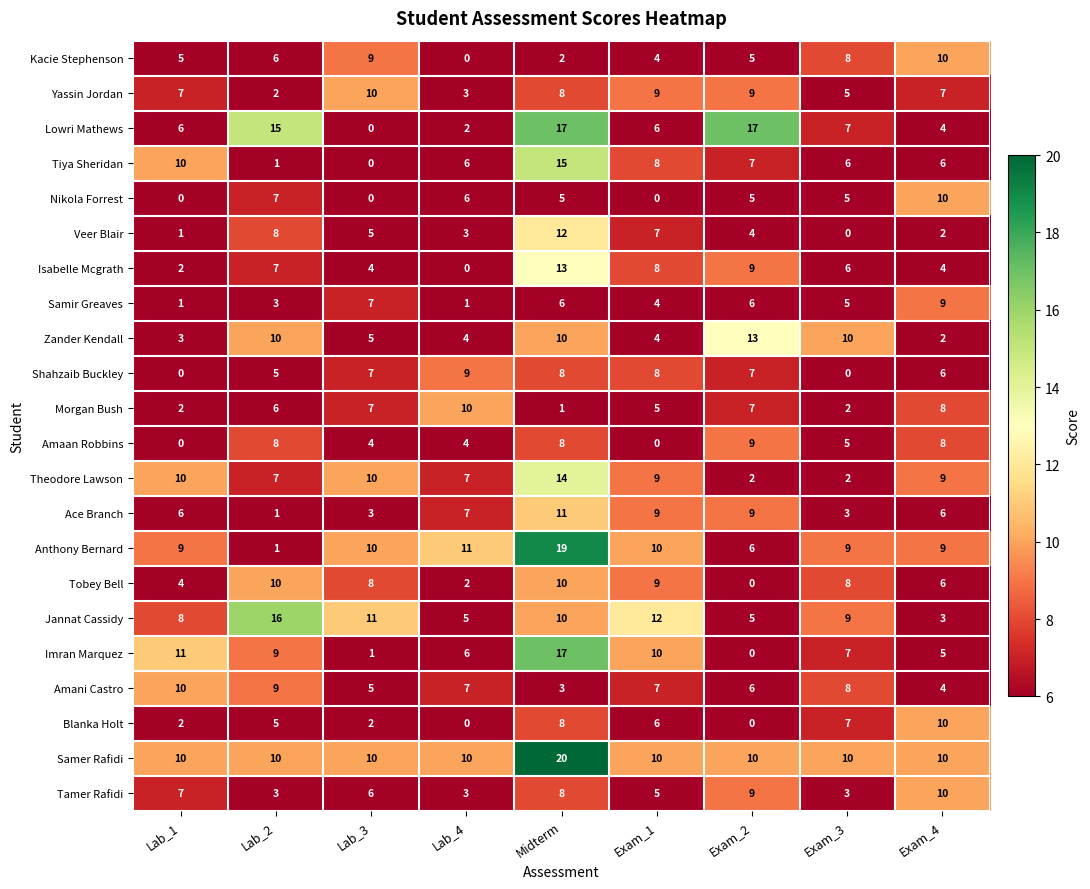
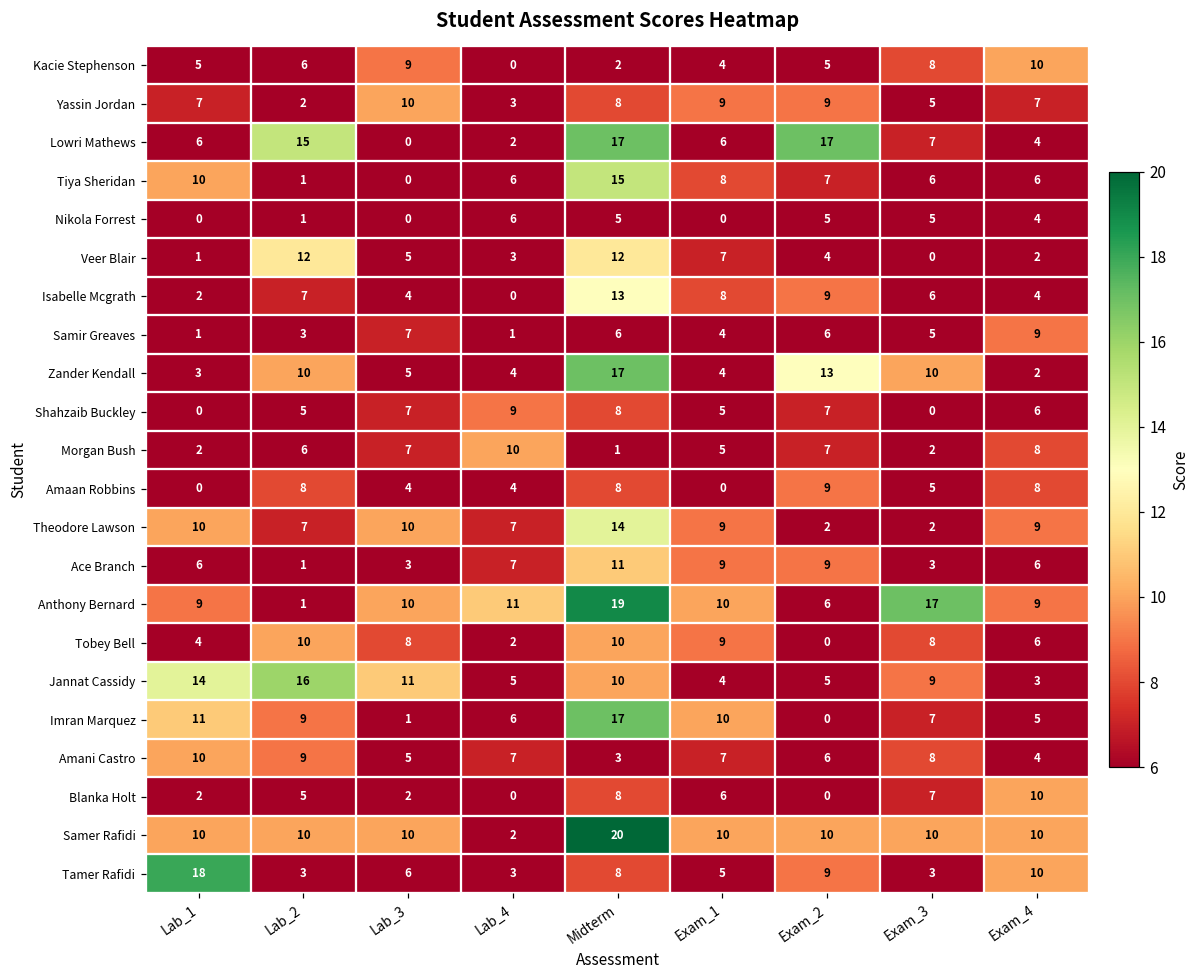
  {
    "Kacie Stephenson": {
      "Lab_1": 5,
      "Lab_2": 6,
      "Lab_3": 9,
      "Lab_4": 0,
      "Midterm": 2,
      "Exam_1": 4,
      "Exam_2": 5,
      "Exam_3": 8,
      "Exam_4": 10
    },
    "Yassin Jordan": {
      "Lab_1": 7,
      "Lab_2": 2,
      "Lab_3": 10,
      "Lab_4": 3,
      "Midterm": 8,
      "Exam_1": 9,
      "Exam_2": 9,
      "Exam_3": 5,
      "Exam_4": 7
    },
    "Lowri Mathews": {
      "Lab_1": 6,
      "Lab_2": 15,
      "Lab_3": 0,
      "Lab_4": 2,
      "Midterm": 17,
      "Exam_1": 6,
      "Exam_2": 17,
      "Exam_3": 7,
      "Exam_4": 4
    },
    "Tiya Sheridan": {
      "Lab_1": 10,
      "Lab_2": 1,
      "Lab_3": 0,
      "Lab_4": 6,
      "Midterm": 15,
      "Exam_1": 8,
      "Exam_2": 7,
      "Exam_3": 6,
      "Exam_4": 6
    },
    "Nikola Forrest": {
      "Lab_1": 0,
-     "Lab_2": 7,
+     "Lab_2": 1,
      "Lab_3": 0,
      "Lab_4": 6,
      "Midterm": 5,
      "Exam_1": 0,
      "Exam_2": 5,
      "Exam_3": 5,
-     "Exam_4": 10
+     "Exam_4": 4
    },
    "Veer Blair": {
      "Lab_1": 1,
-     "Lab_2": 8,
+     "Lab_2": 12,
      "Lab_3": 5,
      "Lab_4": 3,
      "Midterm": 12,
      "Exam_1": 7,
      "Exam_2": 4,
      "Exam_3": 0,
      "Exam_4": 2
    },
    "Isabelle Mcgrath": {
      "Lab_1": 2,
      "Lab_2": 7,
      "Lab_3": 4,
      "Lab_4": 0,
      "Midterm": 13,
      "Exam_1": 8,
      "Exam_2": 9,
      "Exam_3": 6,
      "Exam_4": 4
    },
    "Samir Greaves": {
      "Lab_1": 1,
      "Lab_2": 3,
      "Lab_3": 7,
      "Lab_4": 1,
      "Midterm": 6,
      "Exam_1": 4,
      "Exam_2": 6,
      "Exam_3": 5,
      "Exam_4": 9
    },
    "Zander Kendall": {
      "Lab_1": 3,
      "Lab_2": 10,
      "Lab_3": 5,
      "Lab_4": 4,
-     "Midterm": 10,
+     "Midterm": 17,
      "Exam_1": 4,
      "Exam_2": 13,
      "Exam_3": 10,
      "Exam_4": 2
    },
    "Shahzaib Buckley": {
      "Lab_1": 0,
      "Lab_2": 5,
      "Lab_3": 7,
      "Lab_4": 9,
      "Midterm": 8,
-     "Exam_1": 8,
+     "Exam_1": 5,
      "Exam_2": 7,
      "Exam_3": 0,
      "Exam_4": 6
    },
    "Morgan Bush": {
      "Lab_1": 2,
      "Lab_2": 6,
      "Lab_3": 7,
      "Lab_4": 10,
      "Midterm": 1,
      "Exam_1": 5,
      "Exam_2": 7,
      "Exam_3": 2,
      "Exam_4": 8
    },
    "Amaan Robbins": {
      "Lab_1": 0,
      "Lab_2": 8,
      "Lab_3": 4,
      "Lab_4": 4,
      "Midterm": 8,
      "Exam_1": 0,
      "Exam_2": 9,
      "Exam_3": 5,
      "Exam_4": 8
    },
    "Theodore Lawson": {
      "Lab_1": 10,
      "Lab_2": 7,
      "Lab_3": 10,
      "Lab_4": 7,
      "Midterm": 14,
      "Exam_1": 9,
      "Exam_2": 2,
      "Exam_3": 2,
      "Exam_4": 9
    },
    "Ace Branch": {
      "Lab_1": 6,
      "Lab_2": 1,
      "Lab_3": 3,
      "Lab_4": 7,
      "Midterm": 11,
      "Exam_1": 9,
      "Exam_2": 9,
      "Exam_3": 3,
      "Exam_4": 6
    },
    "Anthony Bernard": {
      "Lab_1": 9,
      "Lab_2": 1,
      "Lab_3": 10,
      "Lab_4": 11,
      "Midterm": 19,
      "Exam_1": 10,
      "Exam_2": 6,
-     "Exam_3": 9,
+     "Exam_3": 17,
      "Exam_4": 9
    },
    "Tobey Bell": {
      "Lab_1": 4,
      "Lab_2": 10,
      "Lab_3": 8,
      "Lab_4": 2,
      "Midterm": 10,
      "Exam_1": 9,
      "Exam_2": 0,
      "Exam_3": 8,
      "Exam_4": 6
    },
    "Jannat Cassidy": {
-     "Lab_1": 8,
+     "Lab_1": 14,
      "Lab_2": 16,
      "Lab_3": 11,
      "Lab_4": 5,
      "Midterm": 10,
-     "Exam_1": 12,
+     "Exam_1": 4,
      "Exam_2": 5,
      "Exam_3": 9,
      "Exam_4": 3
    },
    "Imran Marquez": {
      "Lab_1": 11,
      "Lab_2": 9,
      "Lab_3": 1,
      "Lab_4": 6,
      "Midterm": 17,
      "Exam_1": 10,
      "Exam_2": 0,
      "Exam_3": 7,
      "Exam_4": 5
    },
    "Amani Castro": {
      "Lab_1": 10,
      "Lab_2": 9,
      "Lab_3": 5,
      "Lab_4": 7,
      "Midterm": 3,
      "Exam_1": 7,
      "Exam_2": 6,
      "Exam_3": 8,
      "Exam_4": 4
    },
    "Blanka Holt": {
      "Lab_1": 2,
      "Lab_2": 5,
      "Lab_3": 2,
      "Lab_4": 0,
      "Midterm": 8,
      "Exam_1": 6,
      "Exam_2": 0,
      "Exam_3": 7,
      "Exam_4": 10
    },
    "Samer Rafidi": {
      "Lab_1": 10,
      "Lab_2": 10,
      "Lab_3": 10,
-     "Lab_4": 10,
+     "Lab_4": 2,
      "Midterm": 20,
      "Exam_1": 10,
      "Exam_2": 10,
      "Exam_3": 10,
      "Exam_4": 10
    },
    "Tamer Rafidi": {
-     "Lab_1": 7,
+     "Lab_1": 18,
      "Lab_2": 3,
      "Lab_3": 6,
      "Lab_4": 3,
      "Midterm": 8,
      "Exam_1": 5,
      "Exam_2": 9,
      "Exam_3": 3,
      "Exam_4": 10
    }
  }
